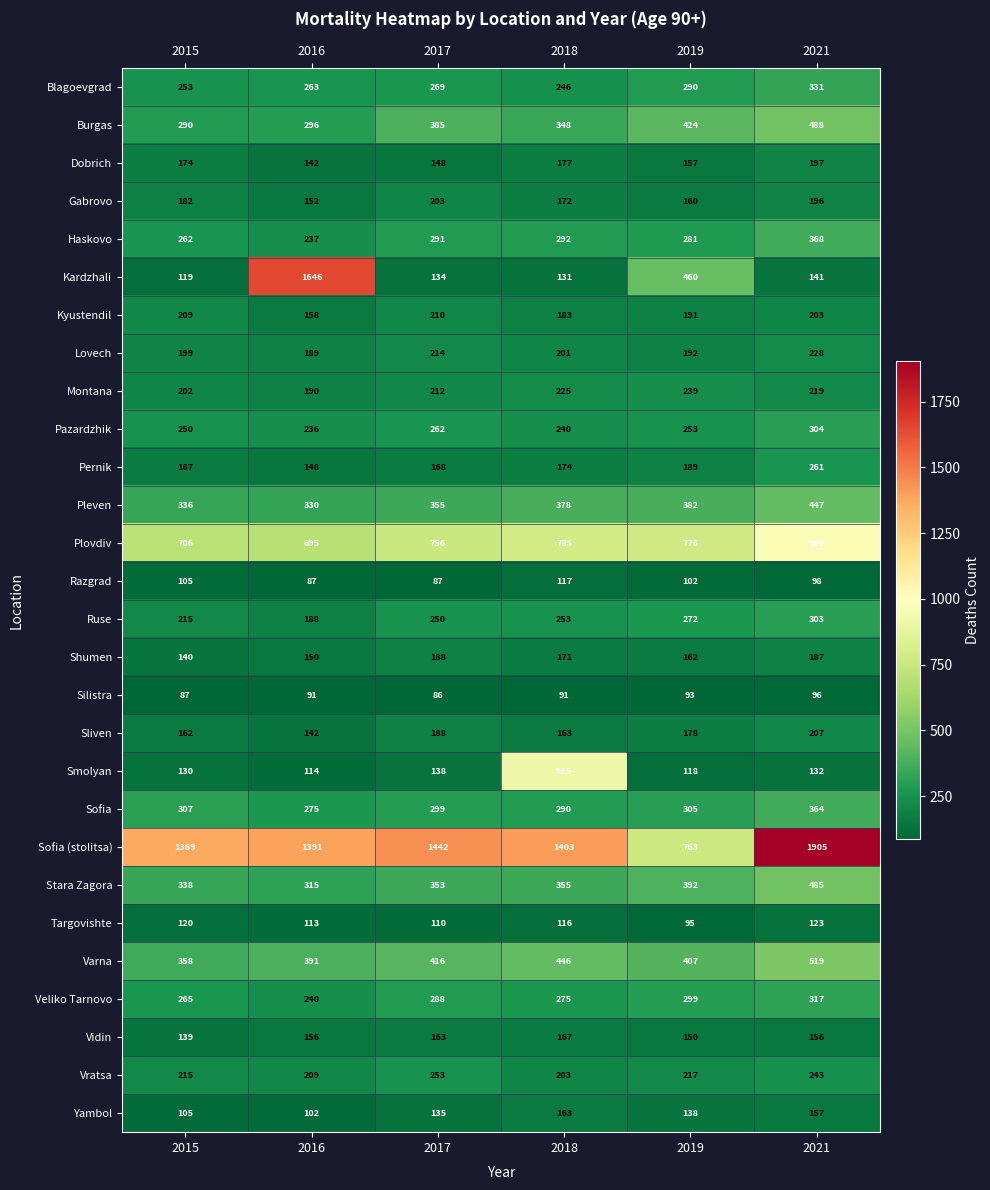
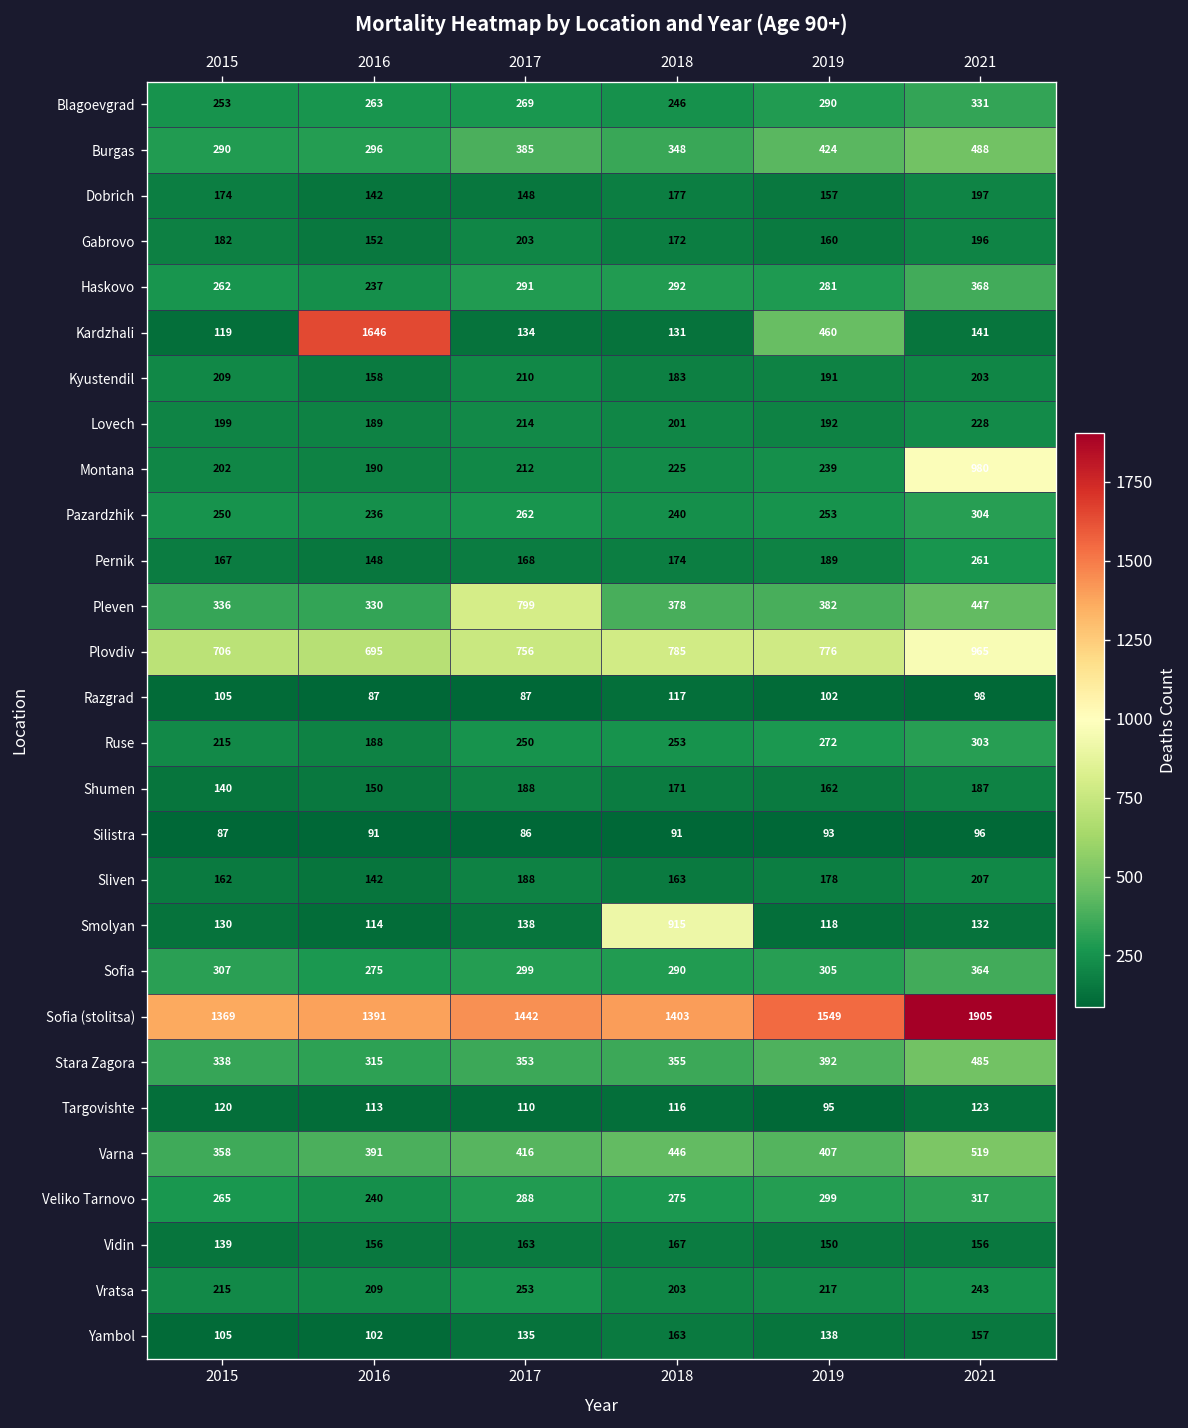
  {
    "Blagoevgrad": {
      "2015": 253,
      "2016": 263,
      "2017": 269,
      "2018": 246,
      "2019": 290,
      "2021": 331
    },
    "Burgas": {
      "2015": 290,
      "2016": 296,
      "2017": 385,
      "2018": 348,
      "2019": 424,
      "2021": 488
    },
    "Dobrich": {
      "2015": 174,
      "2016": 142,
      "2017": 148,
      "2018": 177,
      "2019": 157,
      "2021": 197
    },
    "Gabrovo": {
      "2015": 182,
      "2016": 152,
      "2017": 203,
      "2018": 172,
      "2019": 160,
      "2021": 196
    },
    "Haskovo": {
      "2015": 262,
      "2016": 237,
      "2017": 291,
      "2018": 292,
      "2019": 281,
      "2021": 368
    },
    "Kardzhali": {
      "2015": 119,
      "2016": 1646,
      "2017": 134,
      "2018": 131,
      "2019": 460,
      "2021": 141
    },
    "Kyustendil": {
      "2015": 209,
      "2016": 158,
      "2017": 210,
      "2018": 183,
      "2019": 191,
      "2021": 203
    },
    "Lovech": {
      "2015": 199,
      "2016": 189,
      "2017": 214,
      "2018": 201,
      "2019": 192,
      "2021": 228
    },
    "Montana": {
      "2015": 202,
      "2016": 190,
      "2017": 212,
      "2018": 225,
      "2019": 239,
-     "2021": 219
+     "2021": 980
    },
    "Pazardzhik": {
      "2015": 250,
      "2016": 236,
      "2017": 262,
      "2018": 240,
      "2019": 253,
      "2021": 304
    },
    "Pernik": {
      "2015": 167,
      "2016": 148,
      "2017": 168,
      "2018": 174,
      "2019": 189,
      "2021": 261
    },
    "Pleven": {
      "2015": 336,
      "2016": 330,
-     "2017": 355,
+     "2017": 799,
      "2018": 378,
      "2019": 382,
      "2021": 447
    },
    "Plovdiv": {
      "2015": 706,
      "2016": 695,
      "2017": 756,
      "2018": 785,
      "2019": 776,
      "2021": 965
    },
    "Razgrad": {
      "2015": 105,
      "2016": 87,
      "2017": 87,
      "2018": 117,
      "2019": 102,
      "2021": 98
    },
    "Ruse": {
      "2015": 215,
      "2016": 188,
      "2017": 250,
      "2018": 253,
      "2019": 272,
      "2021": 303
    },
    "Shumen": {
      "2015": 140,
      "2016": 150,
      "2017": 188,
      "2018": 171,
      "2019": 162,
      "2021": 187
    },
    "Silistra": {
      "2015": 87,
      "2016": 91,
      "2017": 86,
      "2018": 91,
      "2019": 93,
      "2021": 96
    },
    "Sliven": {
      "2015": 162,
      "2016": 142,
      "2017": 188,
      "2018": 163,
      "2019": 178,
      "2021": 207
    },
    "Smolyan": {
      "2015": 130,
      "2016": 114,
      "2017": 138,
      "2018": 915,
      "2019": 118,
      "2021": 132
    },
    "Sofia": {
      "2015": 307,
      "2016": 275,
      "2017": 299,
      "2018": 290,
      "2019": 305,
      "2021": 364
    },
    "Sofia (stolitsa)": {
      "2015": 1369,
      "2016": 1391,
      "2017": 1442,
      "2018": 1403,
-     "2019": 763,
+     "2019": 1549,
      "2021": 1905
    },
    "Stara Zagora": {
      "2015": 338,
      "2016": 315,
      "2017": 353,
      "2018": 355,
      "2019": 392,
      "2021": 485
    },
    "Targovishte": {
      "2015": 120,
      "2016": 113,
      "2017": 110,
      "2018": 116,
      "2019": 95,
      "2021": 123
    },
    "Varna": {
      "2015": 358,
      "2016": 391,
      "2017": 416,
      "2018": 446,
      "2019": 407,
      "2021": 519
    },
    "Veliko Tarnovo": {
      "2015": 265,
      "2016": 240,
      "2017": 288,
      "2018": 275,
      "2019": 299,
      "2021": 317
    },
    "Vidin": {
      "2015": 139,
      "2016": 156,
      "2017": 163,
      "2018": 167,
      "2019": 150,
      "2021": 156
    },
    "Vratsa": {
      "2015": 215,
      "2016": 209,
      "2017": 253,
      "2018": 203,
      "2019": 217,
      "2021": 243
    },
    "Yambol": {
      "2015": 105,
      "2016": 102,
      "2017": 135,
      "2018": 163,
      "2019": 138,
      "2021": 157
    }
  }
